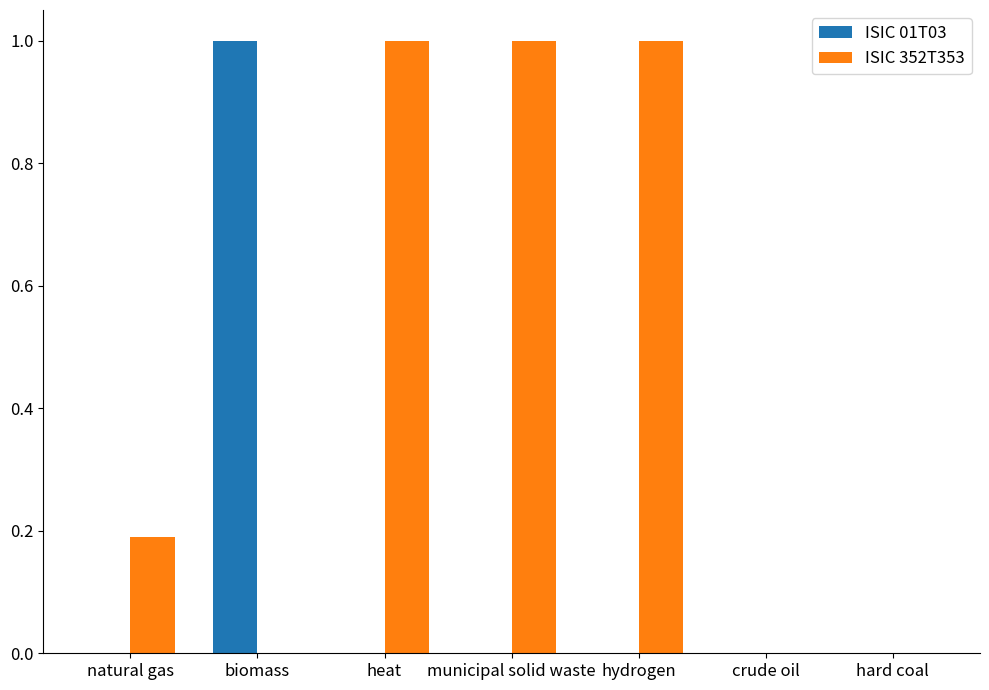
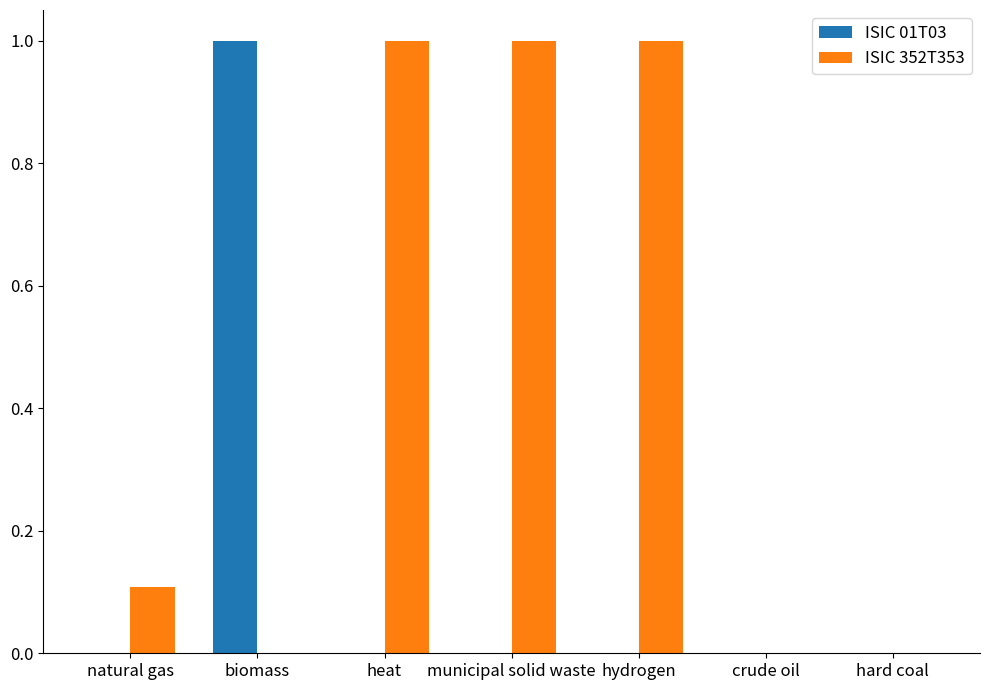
  {
    "ISIC 01T03": {
      "natural gas": 0.00,
      "biomass": 1.00,
      "heat": 0.00,
      "municipal solid waste": 0.00,
      "hydrogen": 0.00,
      "crude oil": 0.00,
      "hard coal": 0.00
    },
    "ISIC 352T353": {
-     "natural gas": 0.19,
+     "natural gas": 0.11,
      "biomass": 0.00,
      "heat": 1.00,
      "municipal solid waste": 1.00,
      "hydrogen": 1.00,
      "crude oil": 0.00,
      "hard coal": 0.00
    }
  }
